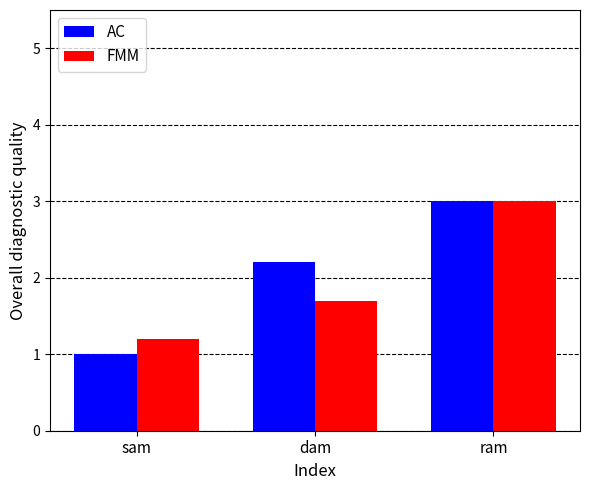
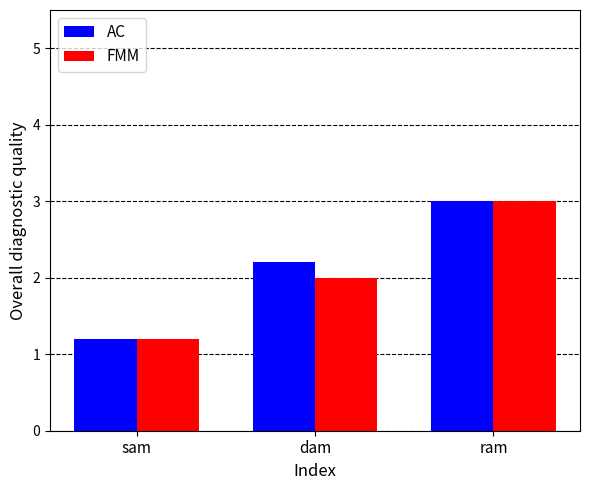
  {
    "AC": {
-     "sam": 1.0,
+     "sam": 1.2,
      "dam": 2.2,
      "ram": 3.0
    },
    "FMM": {
      "sam": 1.2,
-     "dam": 1.7,
+     "dam": 2.0,
      "ram": 3.0
    }
  }
